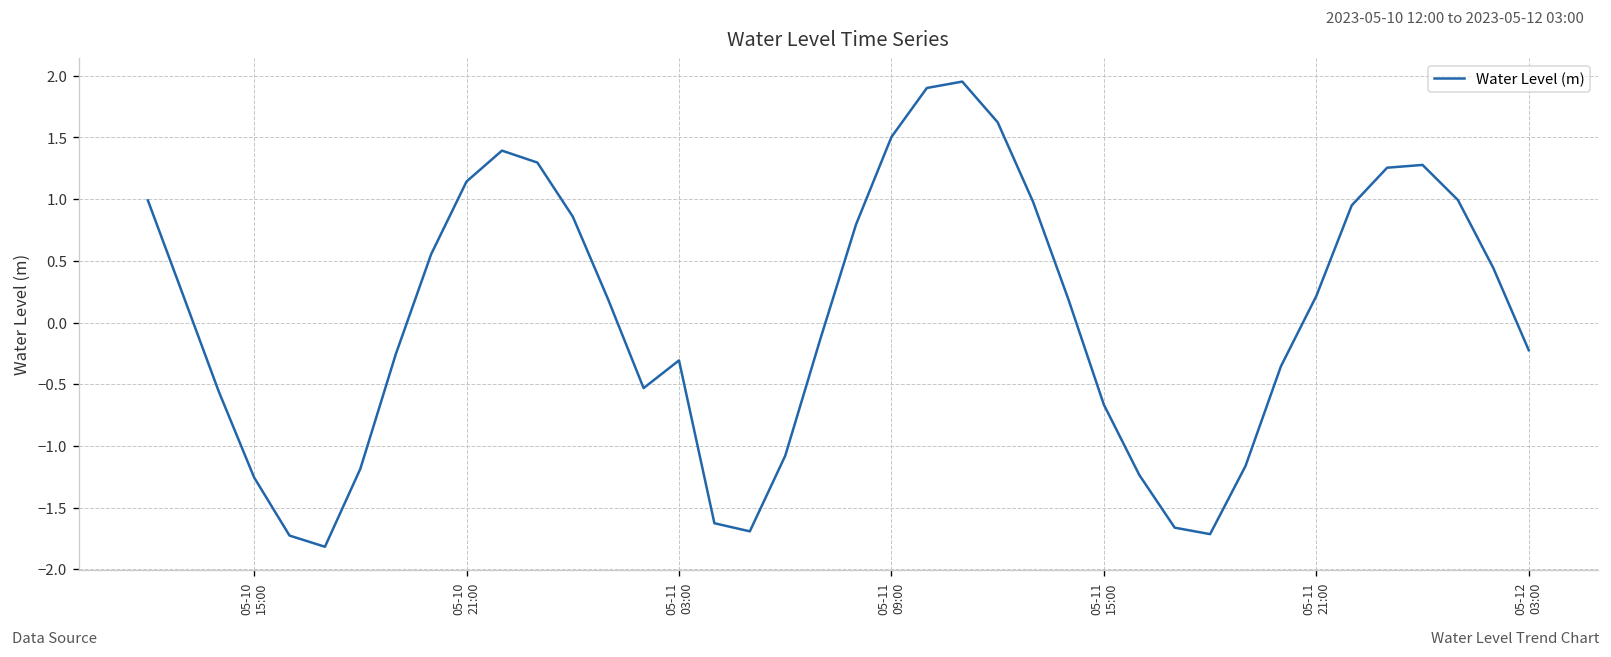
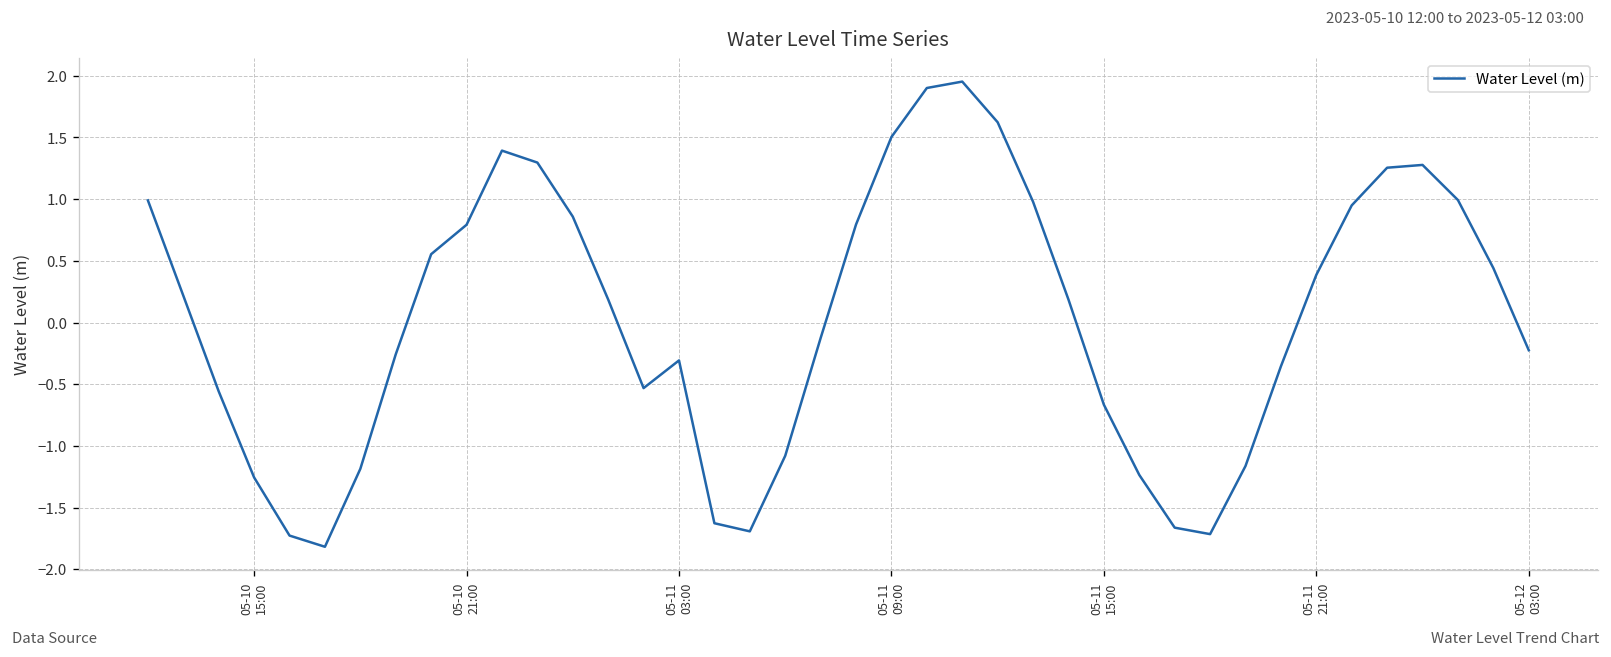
  {
    "05-10 15:00": -1.26,
-   "05-10 21:00": 1.14,
+   "05-10 21:00": 0.79,
    "05-11 03:00": -0.31,
    "05-11 09:00": 1.50,
    "05-11 15:00": -0.67,
-   "05-11 21:00": 0.21,
+   "05-11 21:00": 0.39,
    "05-12 03:00": -0.22
  }
